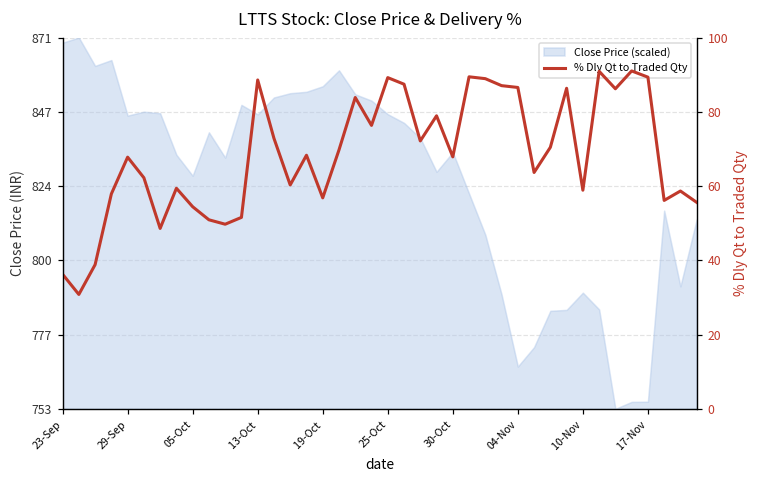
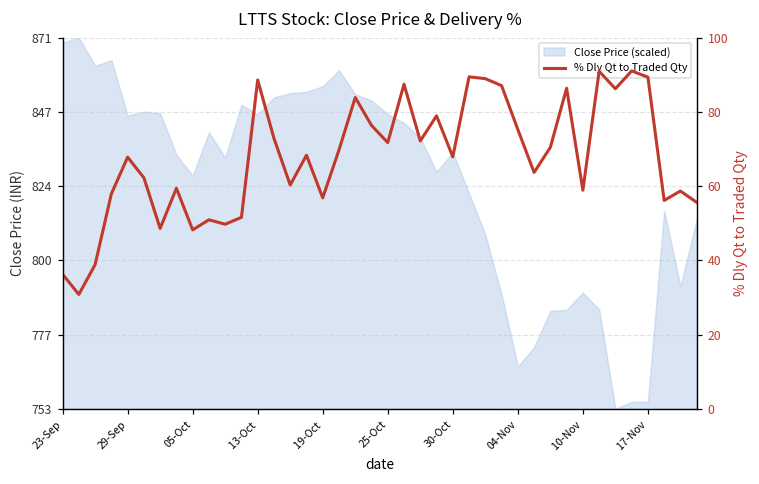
  {
    "% Dly Qt to Traded Qty": {
      "23-Sep": 36,
      "29-Sep": 68,
-     "05-Oct": 54,
+     "05-Oct": 48,
      "13-Oct": 89,
      "19-Oct": 57,
-     "25-Oct": 89,
+     "25-Oct": 72,
      "30-Oct": 68,
-     "04-Nov": 87,
+     "04-Nov": 75,
      "10-Nov": 59
    }
  }
